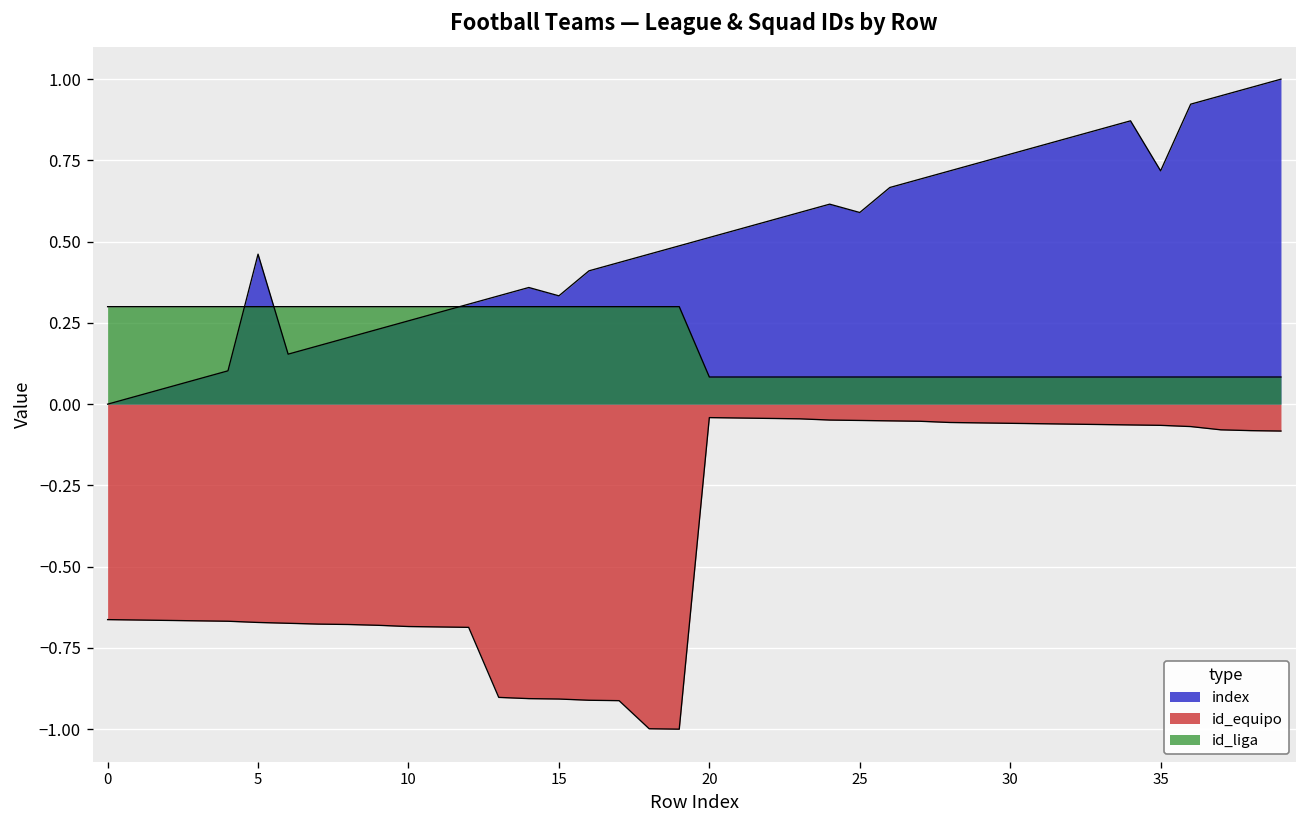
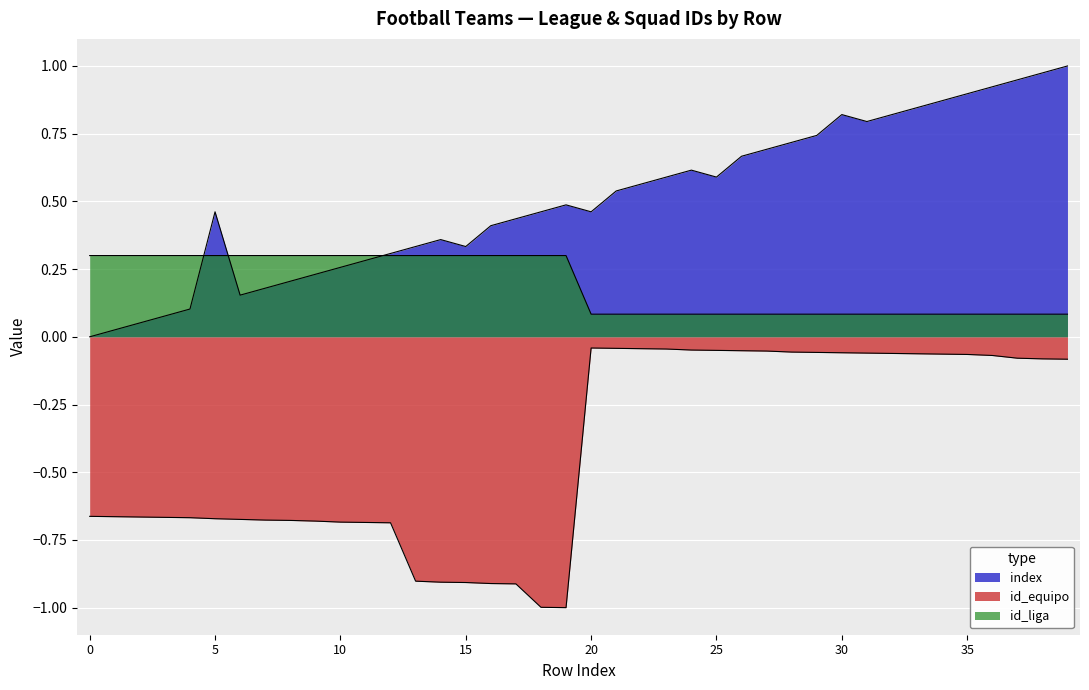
  {
    "index": {
      "5": 0.46,
      "10": 0.26,
      "15": 0.33,
-     "20": 0.51,
+     "20": 0.46,
      "25": 0.59,
-     "30": 0.77,
-     "35": 0.72
+     "30": 0.82,
+     "35": 0.90
    },
    "id_liga": {
      "0": 0.30,
      "5": 0.30,
      "10": 0.30,
      "15": 0.30,
      "20": 0.08,
      "25": 0.08,
      "30": 0.08,
      "35": 0.08
    }
  }
